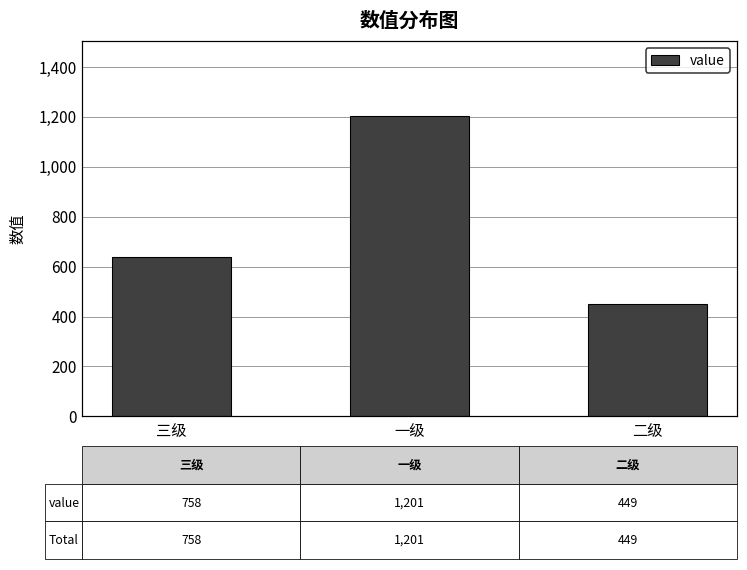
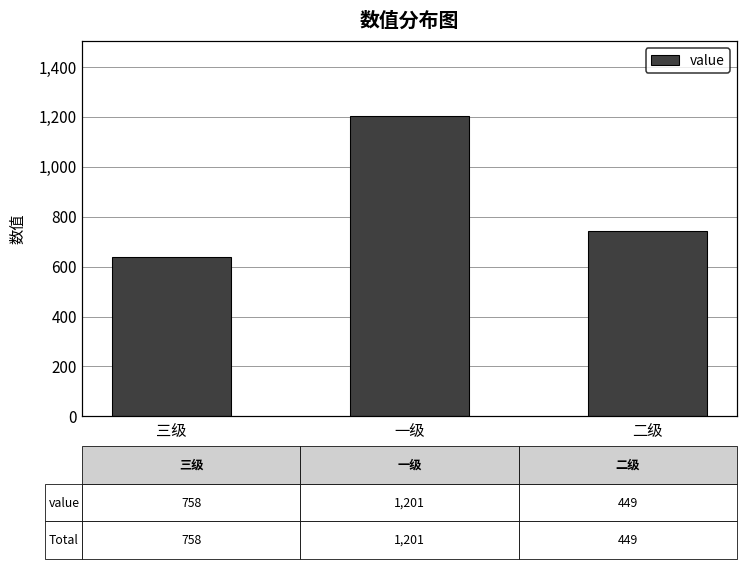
  {
    "三级": "640",
    "一级": "1,200",
-   "二级": "450"
+   "二级": "740"
  }
